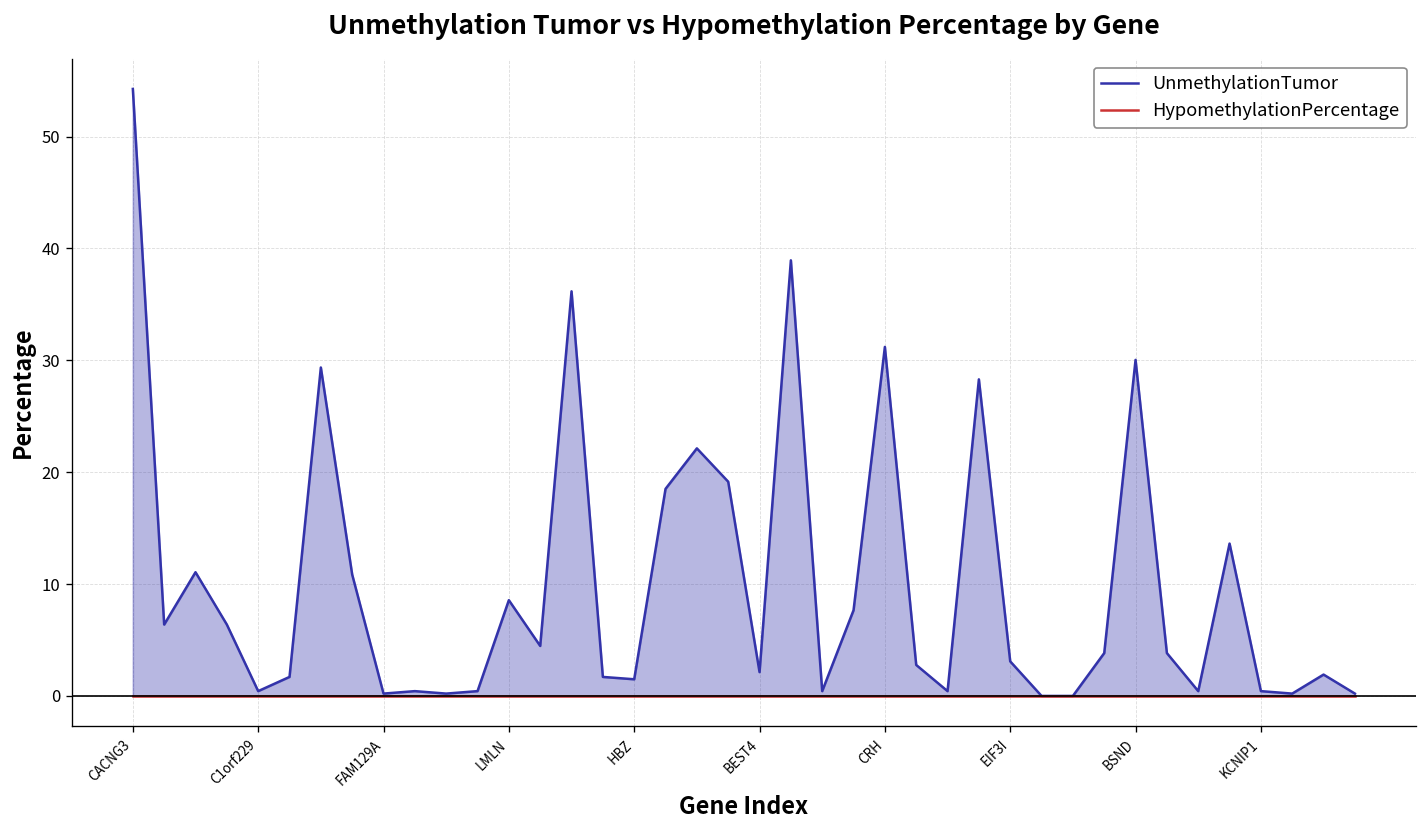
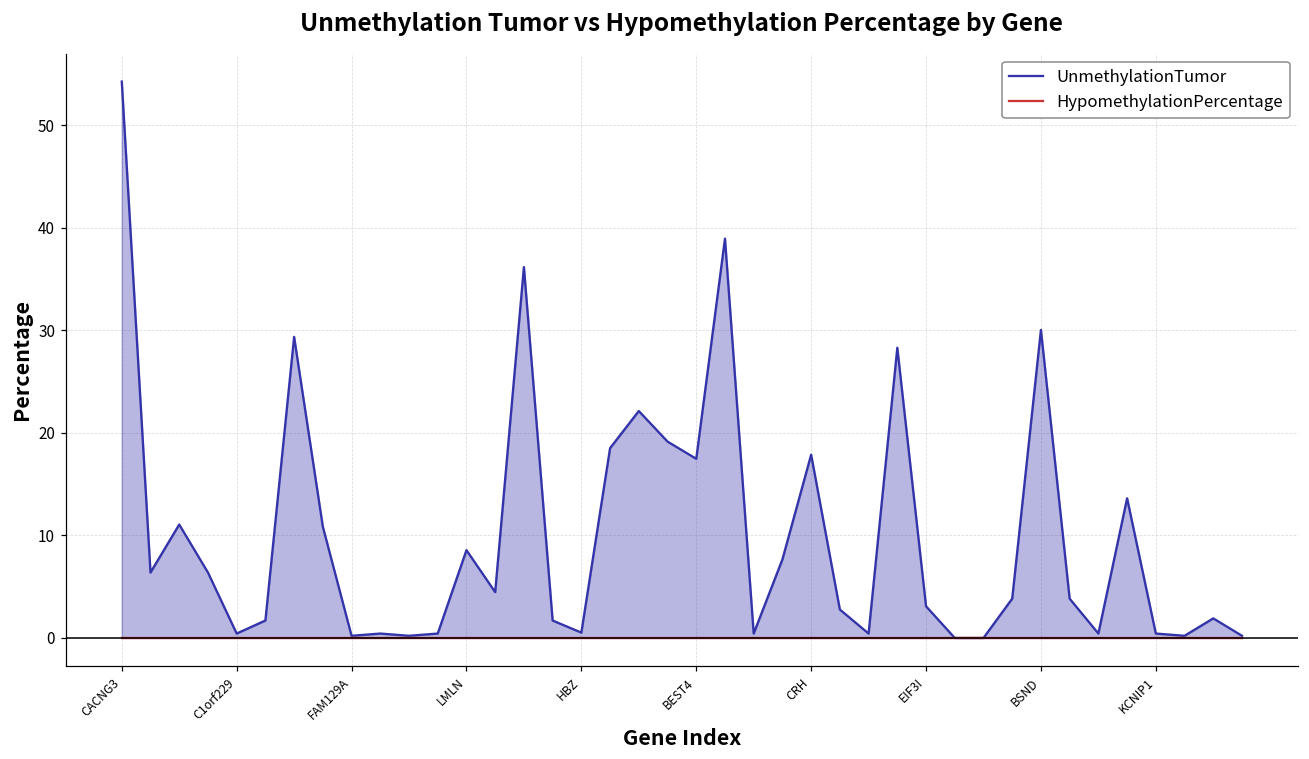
  {
    "UnmethylationTumor": {
      "CACNG3": 54,
      "C1orf229": 0,
      "LMLN": 9,
-     "HBZ": 1.5,
-     "BEST4": 2,
-     "CRH": 31,
+     "HBZ": 0.5,
+     "BEST4": 17,
+     "CRH": 18,
      "EIF3I": 3,
      "BSND": 30,
      "KCNIP1": 0
    },
    "HypomethylationPercentage": {
      "CACNG3": 0,
      "C1orf229": 0,
      "LMLN": 0,
      "HBZ": 0,
      "BEST4": 0,
      "CRH": 0,
      "EIF3I": 0,
      "BSND": 0,
      "KCNIP1": 0
    }
  }
